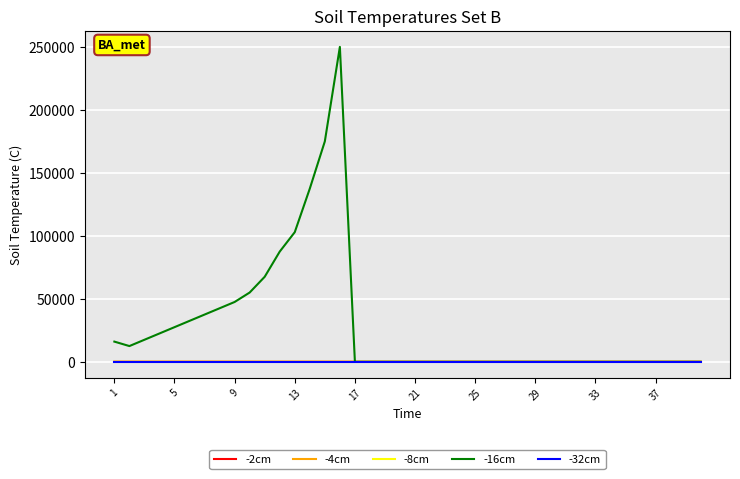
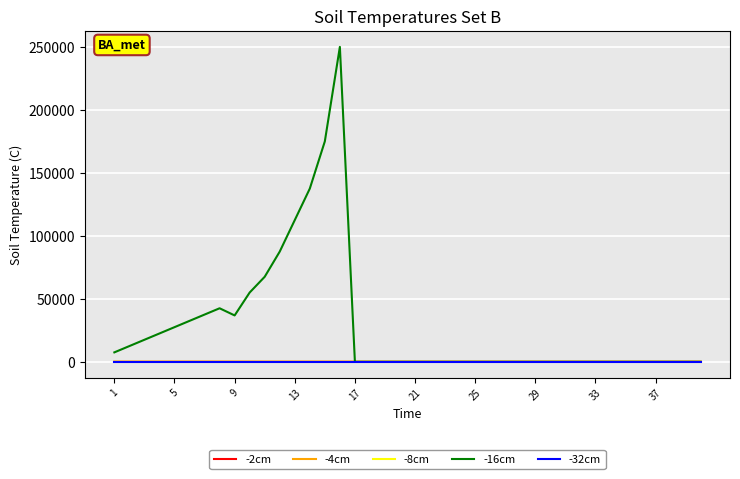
  {
    "-32cm": {
      "1": 0,
      "5": 0,
      "9": 0,
      "13": 0
    },
    "-16cm": {
-     "1": 16000,
+     "1": 8000,
      "5": 28000,
-     "9": 48000,
-     "13": 103000
+     "9": 37000,
+     "13": 113000
    }
  }
